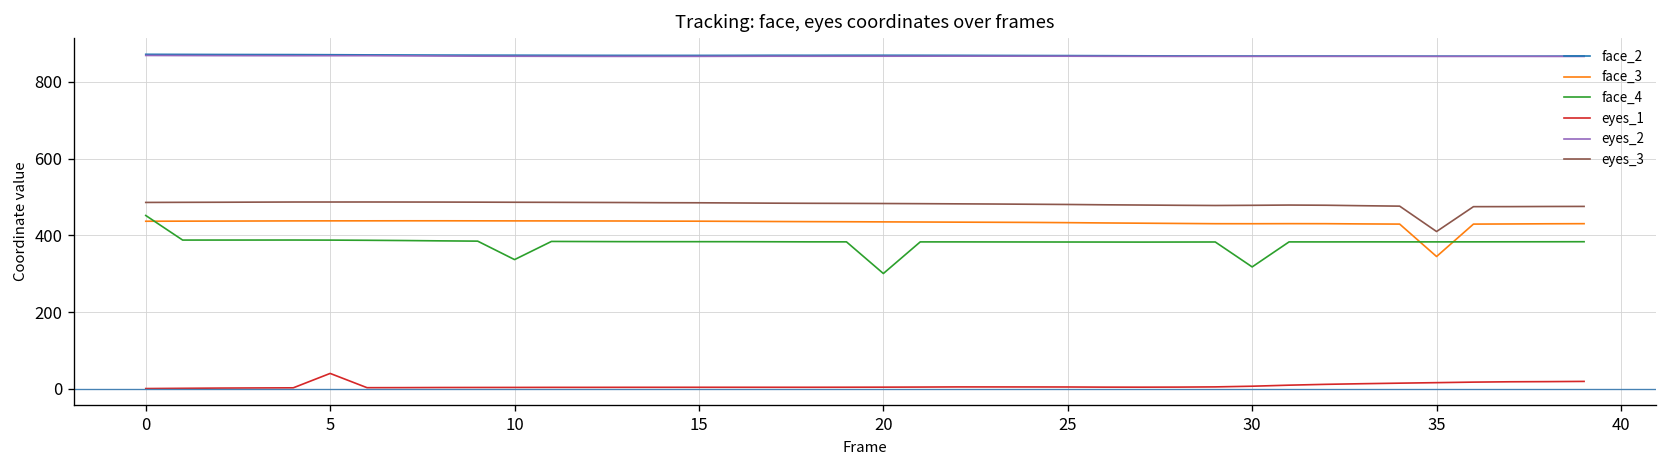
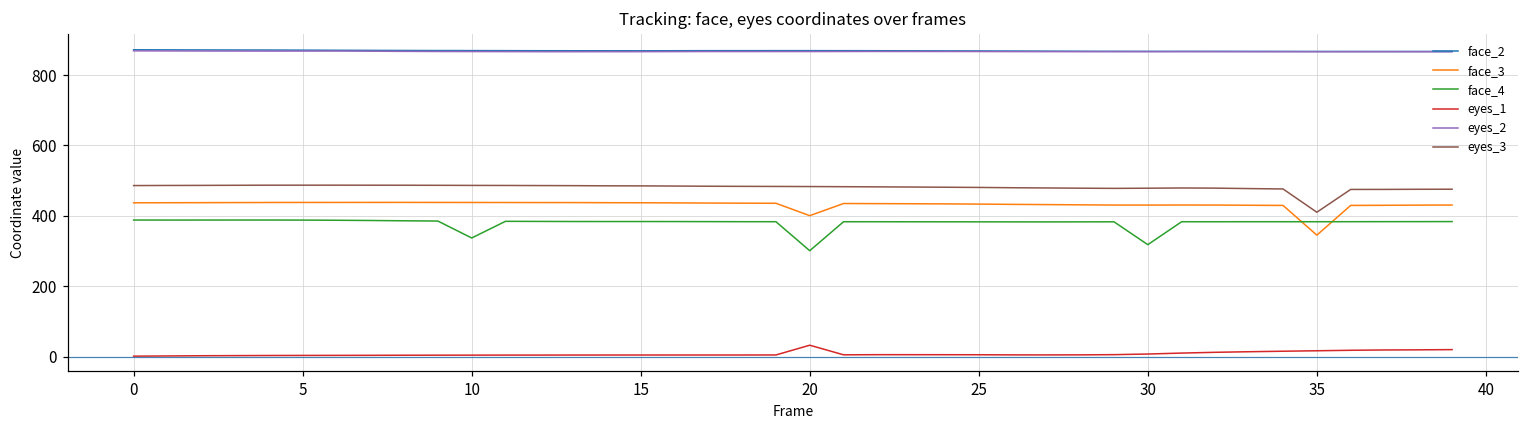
  {
    "face_3": {
      "0": 440,
      "5": 440,
      "10": 440,
      "15": 440,
-     "20": 440,
+     "20": 400,
      "25": 430,
      "30": 430,
      "35": 350
    },
    "face_4": {
-     "0": 450,
+     "0": 390,
      "5": 390,
      "10": 340,
      "15": 380,
      "20": 300,
      "25": 380,
      "30": 320,
      "35": 380
    },
    "eyes_1": {
      "0": 0,
-     "5": 40,
+     "5": 0,
      "10": 0,
      "15": 0,
-     "20": 0,
+     "20": 30,
      "25": 10,
      "30": 10,
      "35": 20
    },
    "eyes_3": {
      "0": 490,
      "5": 490,
      "10": 490,
      "15": 490,
      "20": 480,
      "25": 480,
      "30": 480,
      "35": 410
    }
  }
